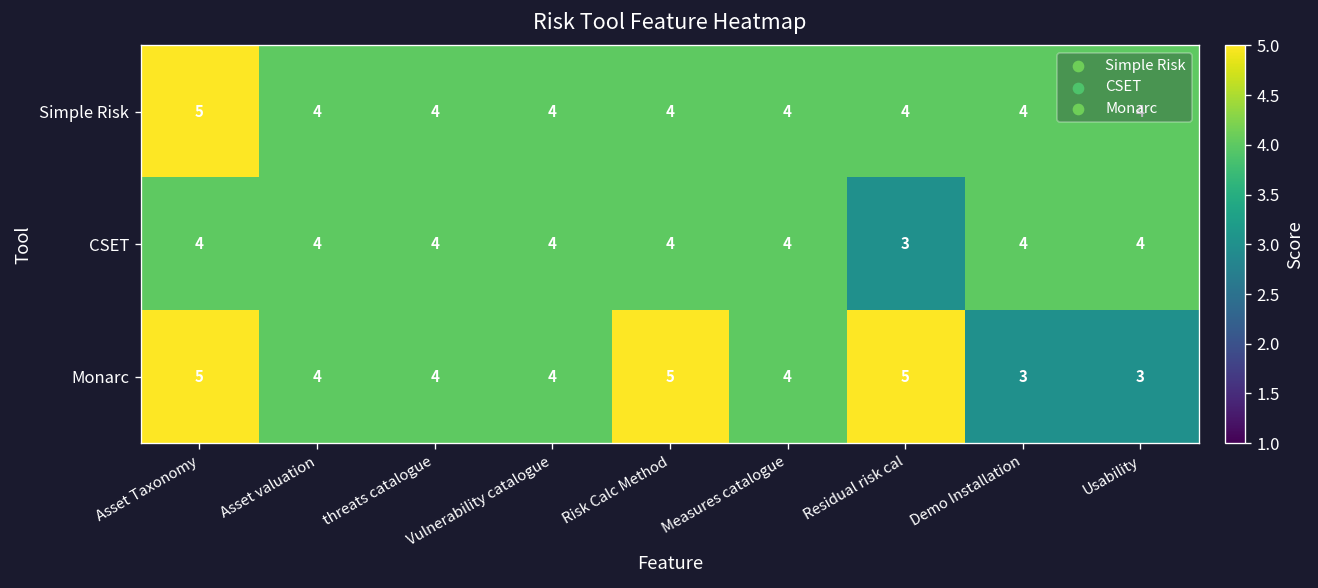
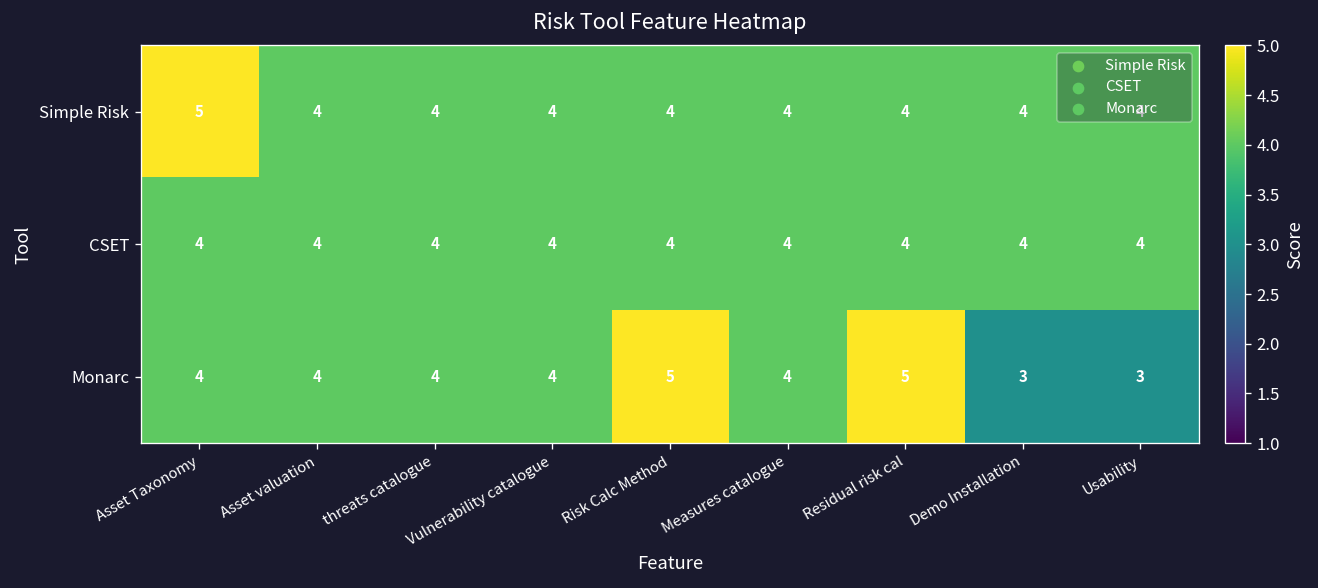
  {
    "Simple Risk": {
      "Asset Taxonomy": 5,
      "Asset valuation": 4,
      "threats catalogue": 4,
      "Vulnerability catalogue": 4,
      "Risk Calc Method": 4,
      "Measures catalogue": 4,
      "Residual risk cal": 4,
      "Demo Installation": 4
    },
    "CSET": {
      "Asset Taxonomy": 4,
      "Asset valuation": 4,
      "threats catalogue": 4,
      "Vulnerability catalogue": 4,
      "Risk Calc Method": 4,
      "Measures catalogue": 4,
-     "Residual risk cal": 3,
+     "Residual risk cal": 4,
      "Demo Installation": 4,
      "Usability": 4
    },
    "Monarc": {
-     "Asset Taxonomy": 5,
+     "Asset Taxonomy": 4,
      "Asset valuation": 4,
      "threats catalogue": 4,
      "Vulnerability catalogue": 4,
      "Risk Calc Method": 5,
      "Measures catalogue": 4,
      "Residual risk cal": 5,
      "Demo Installation": 3,
      "Usability": 3
    }
  }
